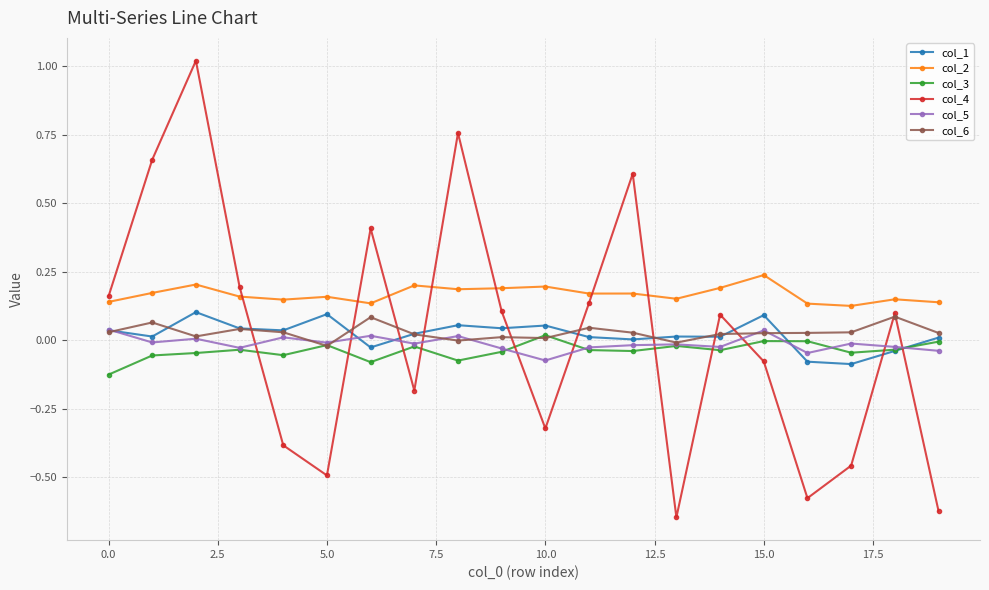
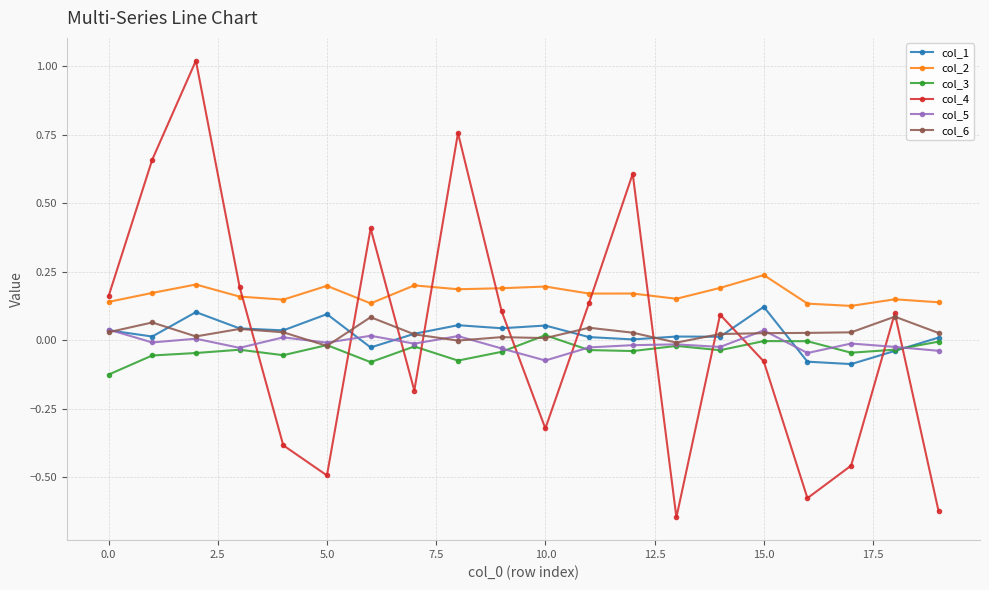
  {
    "col_1": {
      "5.0": 0.10,
      "10.0": 0.05,
-     "15.0": 0.09
+     "15.0": 0.12
    },
    "col_2": {
      "0.0": 0.14,
-     "5.0": 0.16,
+     "5.0": 0.20,
      "10.0": 0.20,
      "15.0": 0.24
    },
    "col_3": {
      "0.0": -0.13,
      "10.0": 0.02,
      "15.0": 0.00
    },
    "col_4": {
      "0.0": 0.16,
      "5.0": -0.49,
      "10.0": -0.32,
      "15.0": -0.08
    },
    "col_5": {
      "10.0": -0.07,
      "15.0": 0.04
    },
    "col_6": {
      "10.0": 0.01,
      "15.0": 0.03
    }
  }
